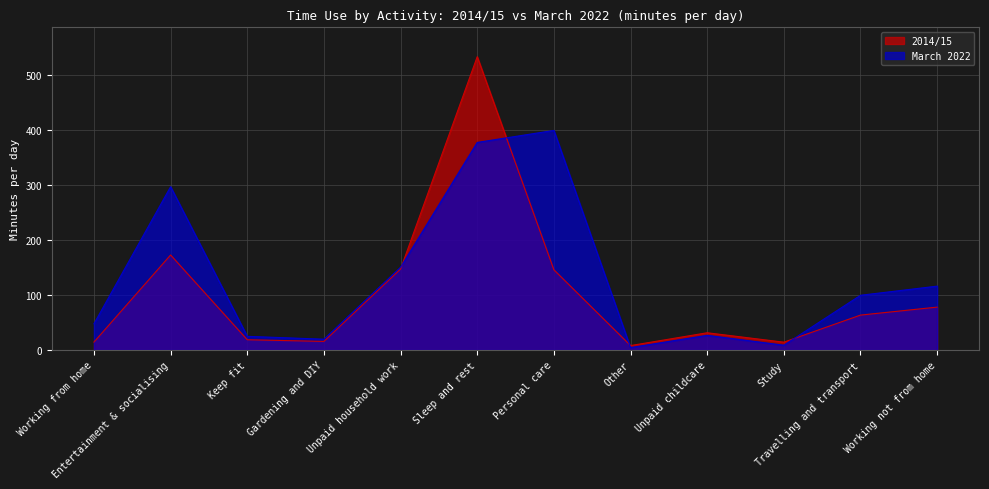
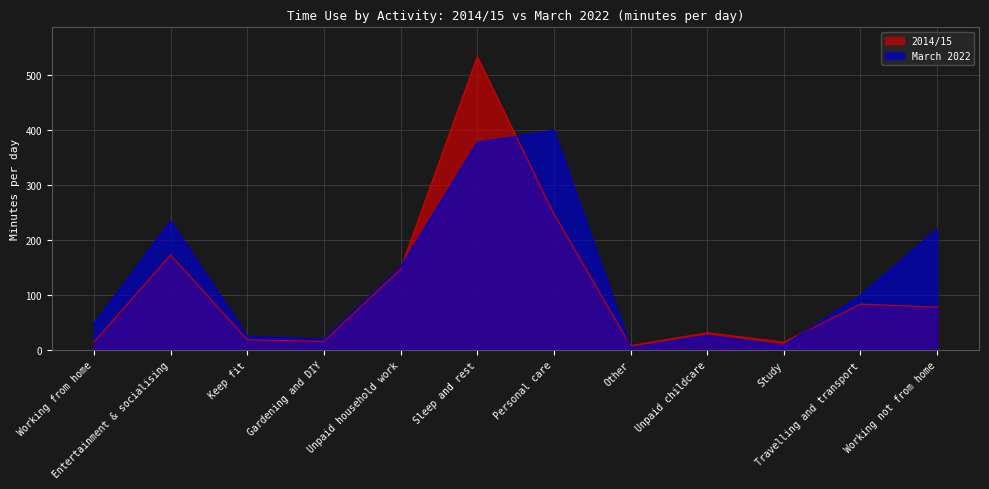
  {
    "2014/15": {
      "Working from home": 10,
      "Entertainment & socialising": 170,
      "Keep fit": 20,
      "Sleep and rest": 530,
-     "Personal care": 150,
+     "Personal care": 250,
      "Study": 10,
-     "Travelling and transport": 60,
+     "Travelling and transport": 80,
      "Working not from home": 80
    },
    "March 2022": {
      "Working from home": 50,
-     "Entertainment & socialising": 300,
+     "Entertainment & socialising": 230,
      "Keep fit": 20,
      "Sleep and rest": 380,
      "Personal care": 400,
      "Study": 10,
      "Travelling and transport": 100,
-     "Working not from home": 120
+     "Working not from home": 220
    }
  }
